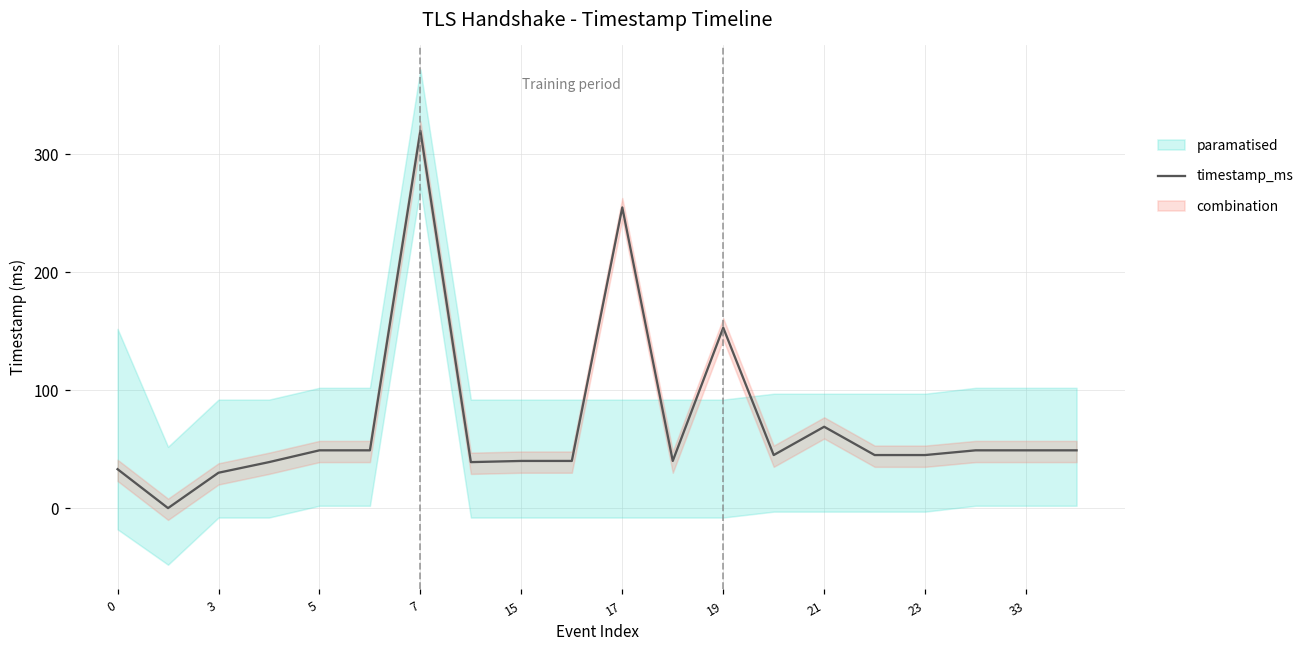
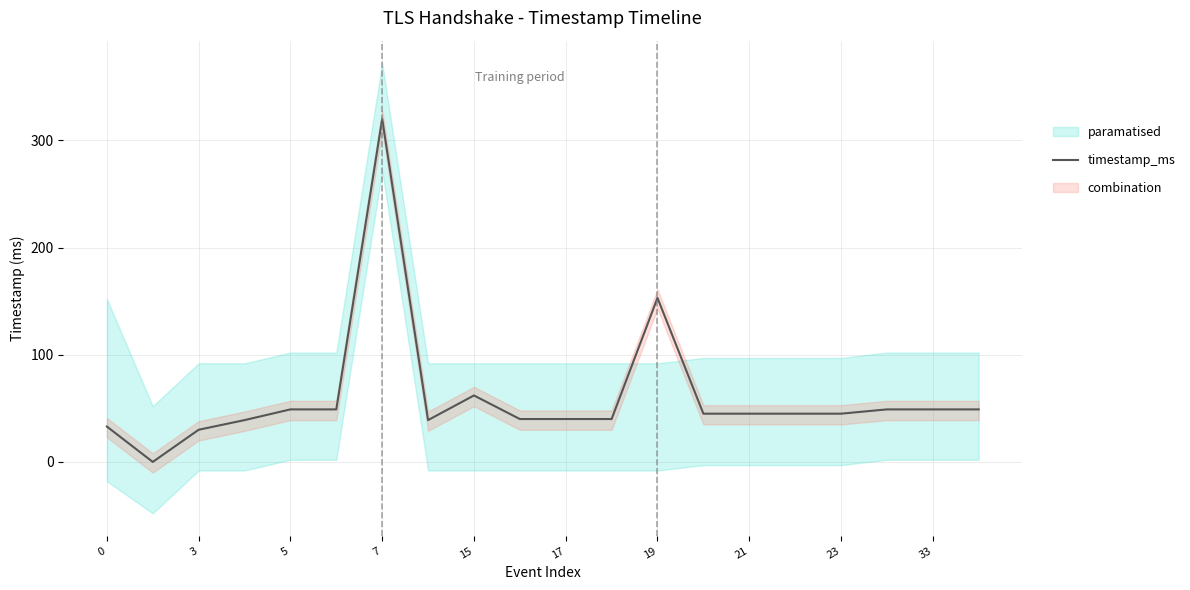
  {
    "timestamp_ms": {
      "0": 33,
      "3": 30,
      "5": 49,
      "7": 320,
-     "15": 40,
-     "17": 255,
+     "15": 62,
+     "17": 40,
      "19": 153,
-     "21": 69,
+     "21": 45,
      "23": 45,
      "33": 49
    }
  }
